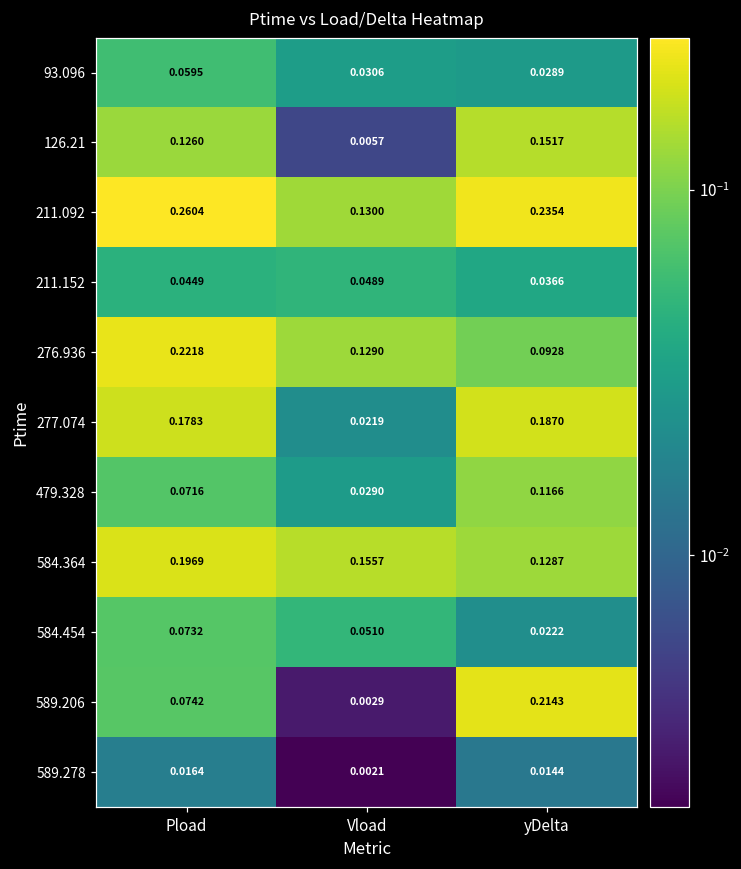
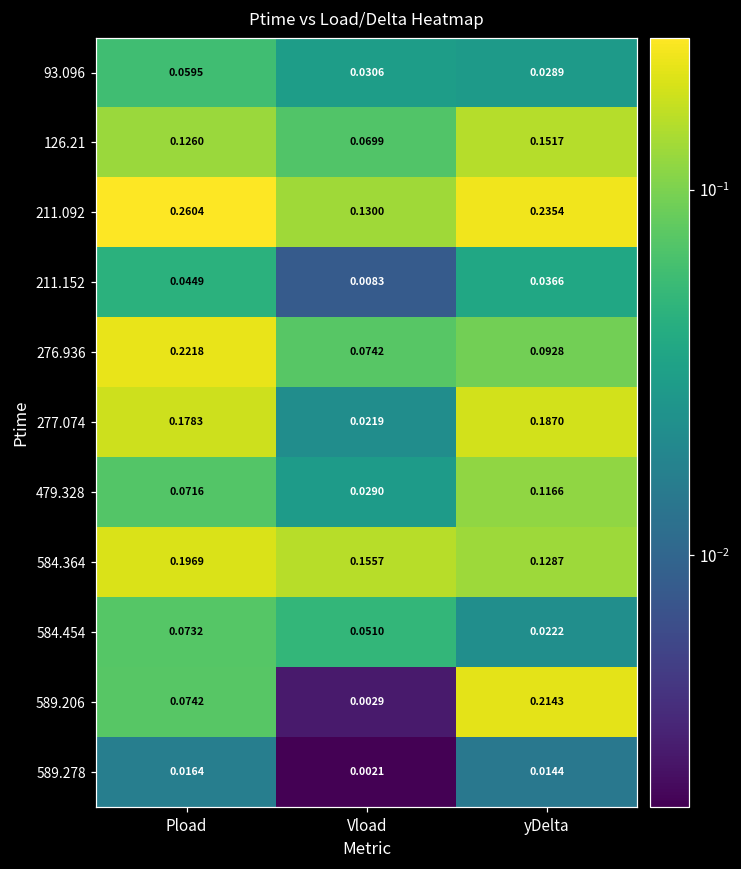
  {
    "93.096": {
      "Pload": 0.0595,
      "Vload": 0.0306,
      "yDelta": 0.0289
    },
    "126.21": {
      "Pload": 0.1260,
-     "Vload": 0.0057,
+     "Vload": 0.0699,
      "yDelta": 0.1517
    },
    "211.092": {
      "Pload": 0.2604,
      "Vload": 0.1300,
      "yDelta": 0.2354
    },
    "211.152": {
      "Pload": 0.0449,
-     "Vload": 0.0489,
+     "Vload": 0.0083,
      "yDelta": 0.0366
    },
    "276.936": {
      "Pload": 0.2218,
-     "Vload": 0.1290,
+     "Vload": 0.0742,
      "yDelta": 0.0928
    },
    "277.074": {
      "Pload": 0.1783,
      "Vload": 0.0219,
      "yDelta": 0.1870
    },
    "479.328": {
      "Pload": 0.0716,
      "Vload": 0.0290,
      "yDelta": 0.1166
    },
    "584.364": {
      "Pload": 0.1969,
      "Vload": 0.1557,
      "yDelta": 0.1287
    },
    "584.454": {
      "Pload": 0.0732,
      "Vload": 0.0510,
      "yDelta": 0.0222
    },
    "589.206": {
      "Pload": 0.0742,
      "Vload": 0.0029,
      "yDelta": 0.2143
    },
    "589.278": {
      "Pload": 0.0164,
      "Vload": 0.0021,
      "yDelta": 0.0144
    }
  }
